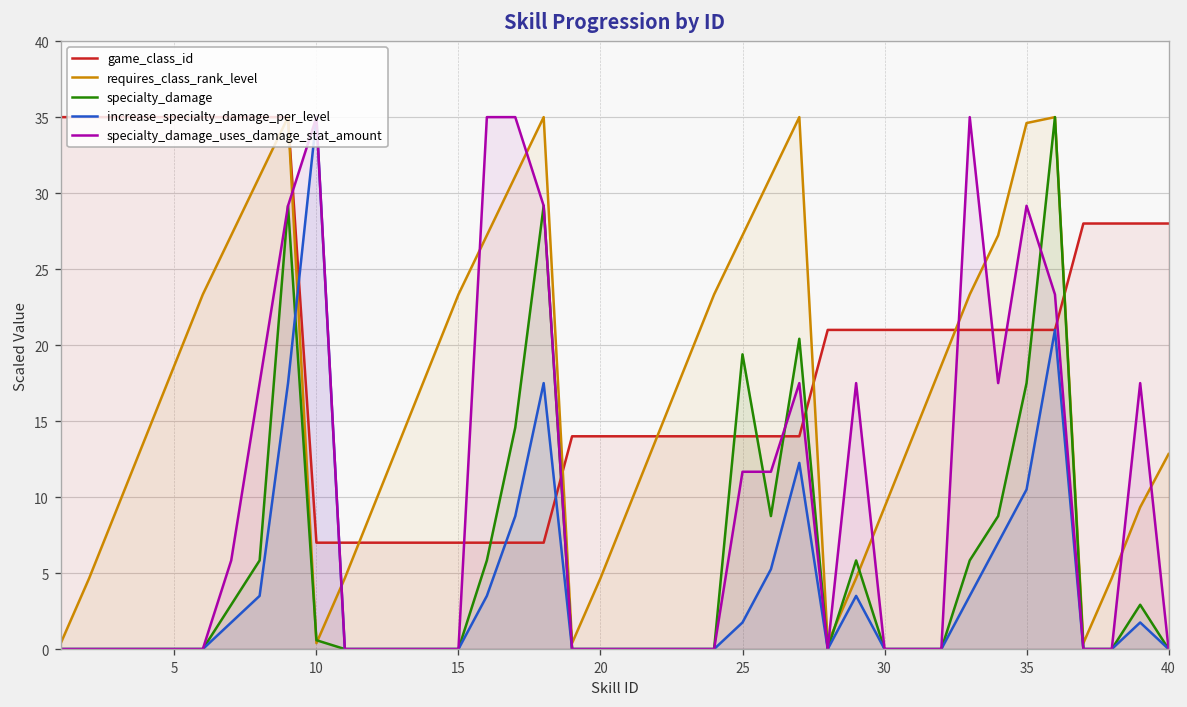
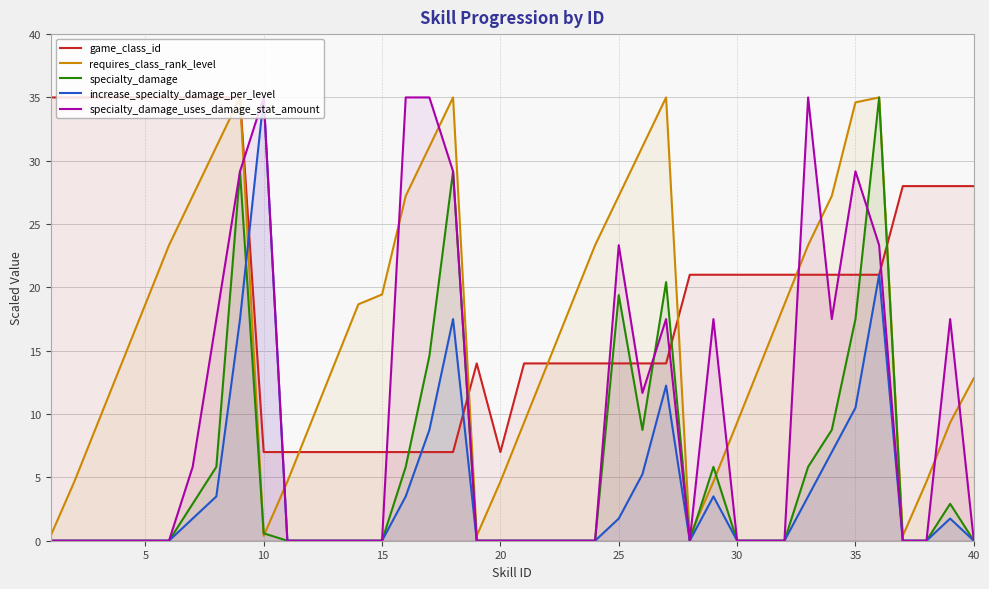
  {
    "game_class_id": {
      "10": 7.0,
      "15": 7.0,
-     "20": 14.0,
+     "20": 7.0,
      "25": 14.0,
      "30": 21.0,
      "35": 21.0,
      "40": 28.0
    },
    "requires_class_rank_level": {
      "5": 18.7,
-     "15": 23.3,
+     "15": 19.4,
      "20": 4.7,
      "25": 27.2,
      "30": 9.3,
      "35": 34.6,
      "40": 12.8
    },
    "specialty_damage": {
      "25": 19.4,
      "35": 17.5
    },
    "increase_specialty_damage_per_level": {
      "25": 1.8,
      "35": 10.5
    },
    "specialty_damage_uses_damage_stat_amount": {
-     "25": 11.7,
+     "25": 23.3,
      "35": 29.2
    }
  }
